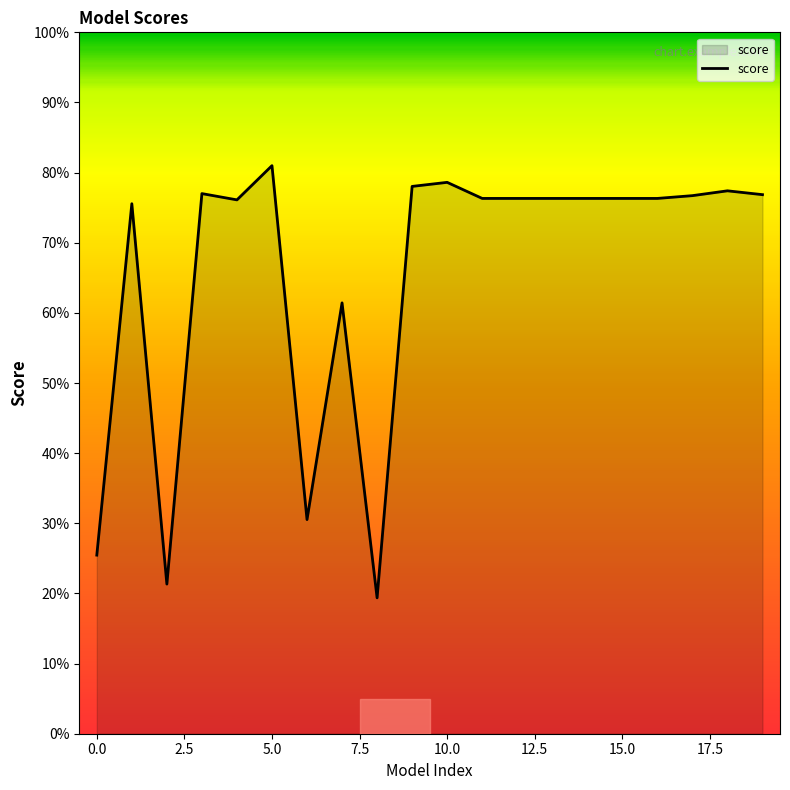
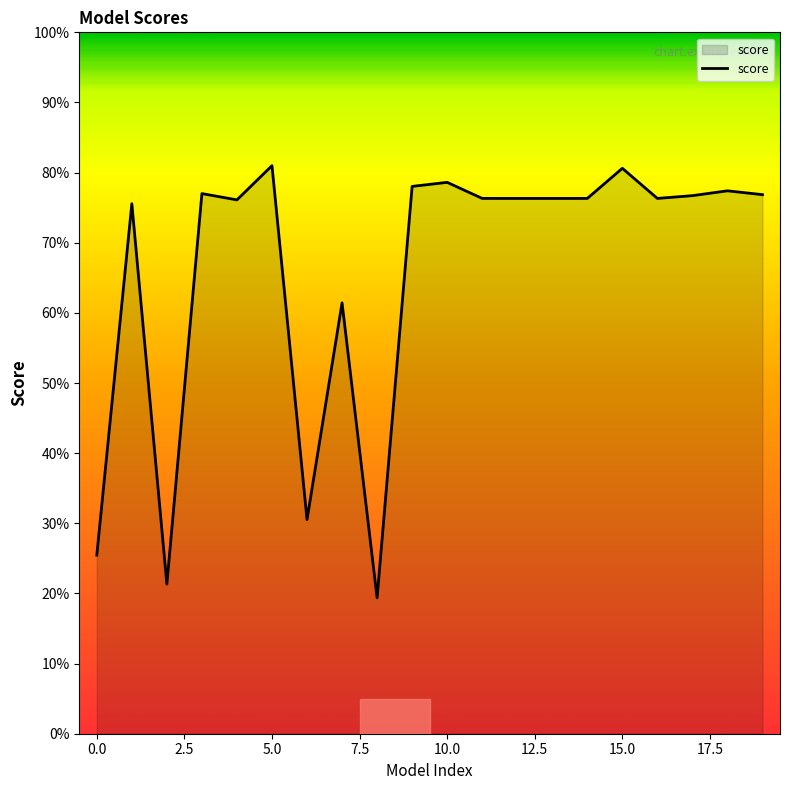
  {
    "0.0": "25%",
    "5.0": "81%",
    "10.0": "79%",
-   "15.0": "76%"
+   "15.0": "81%"
  }
